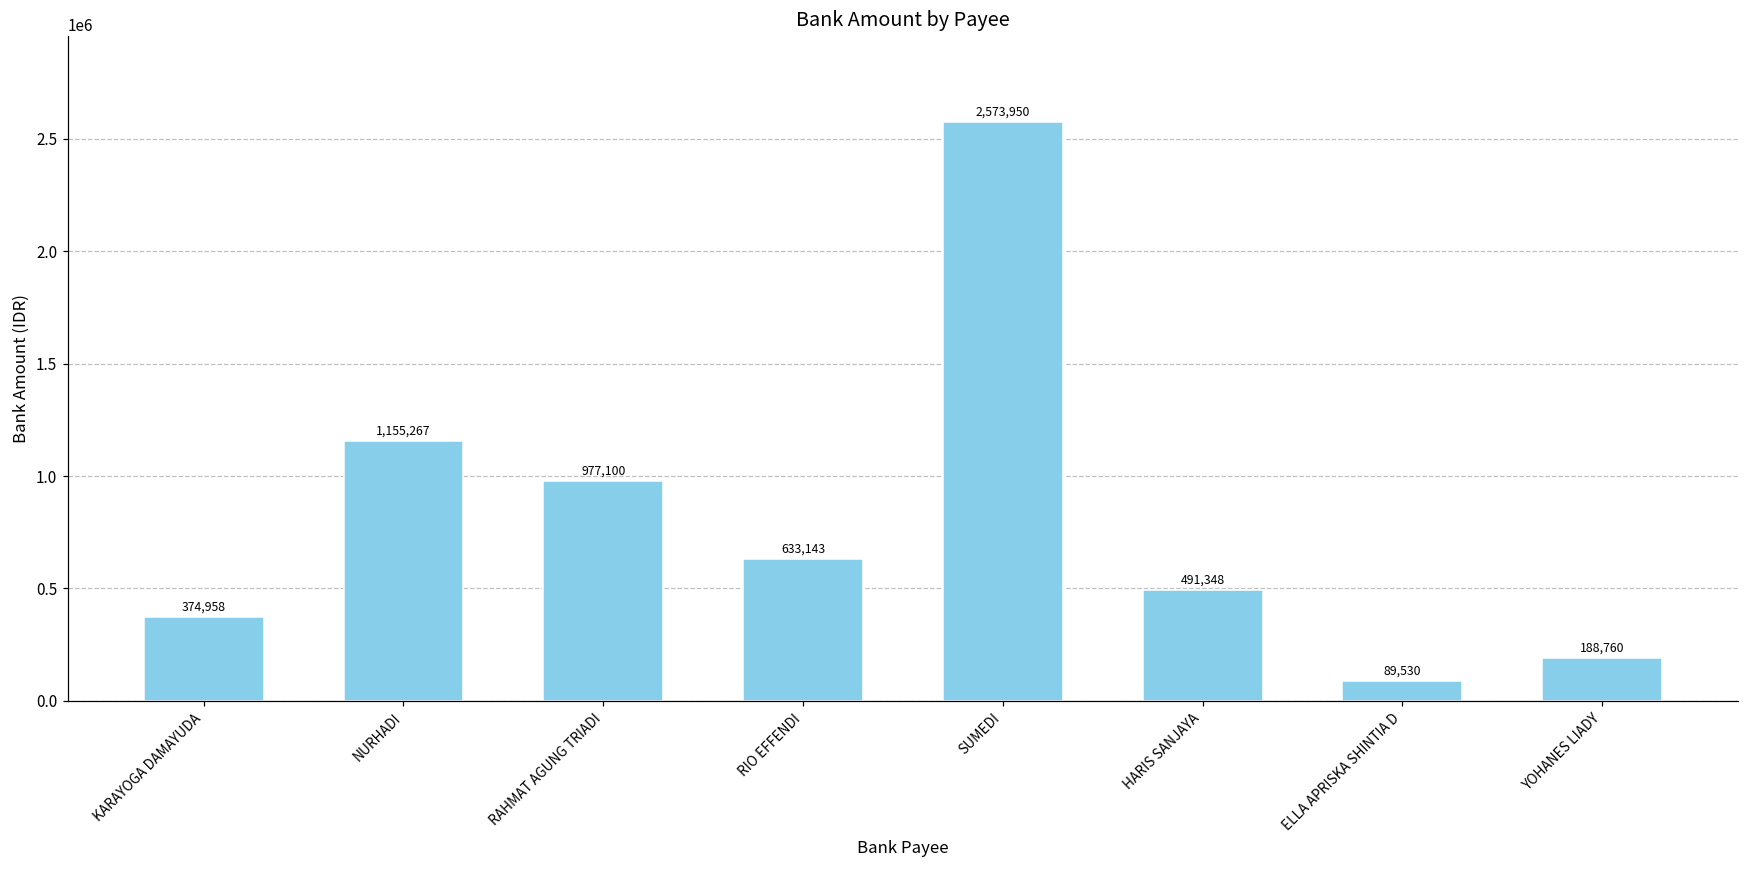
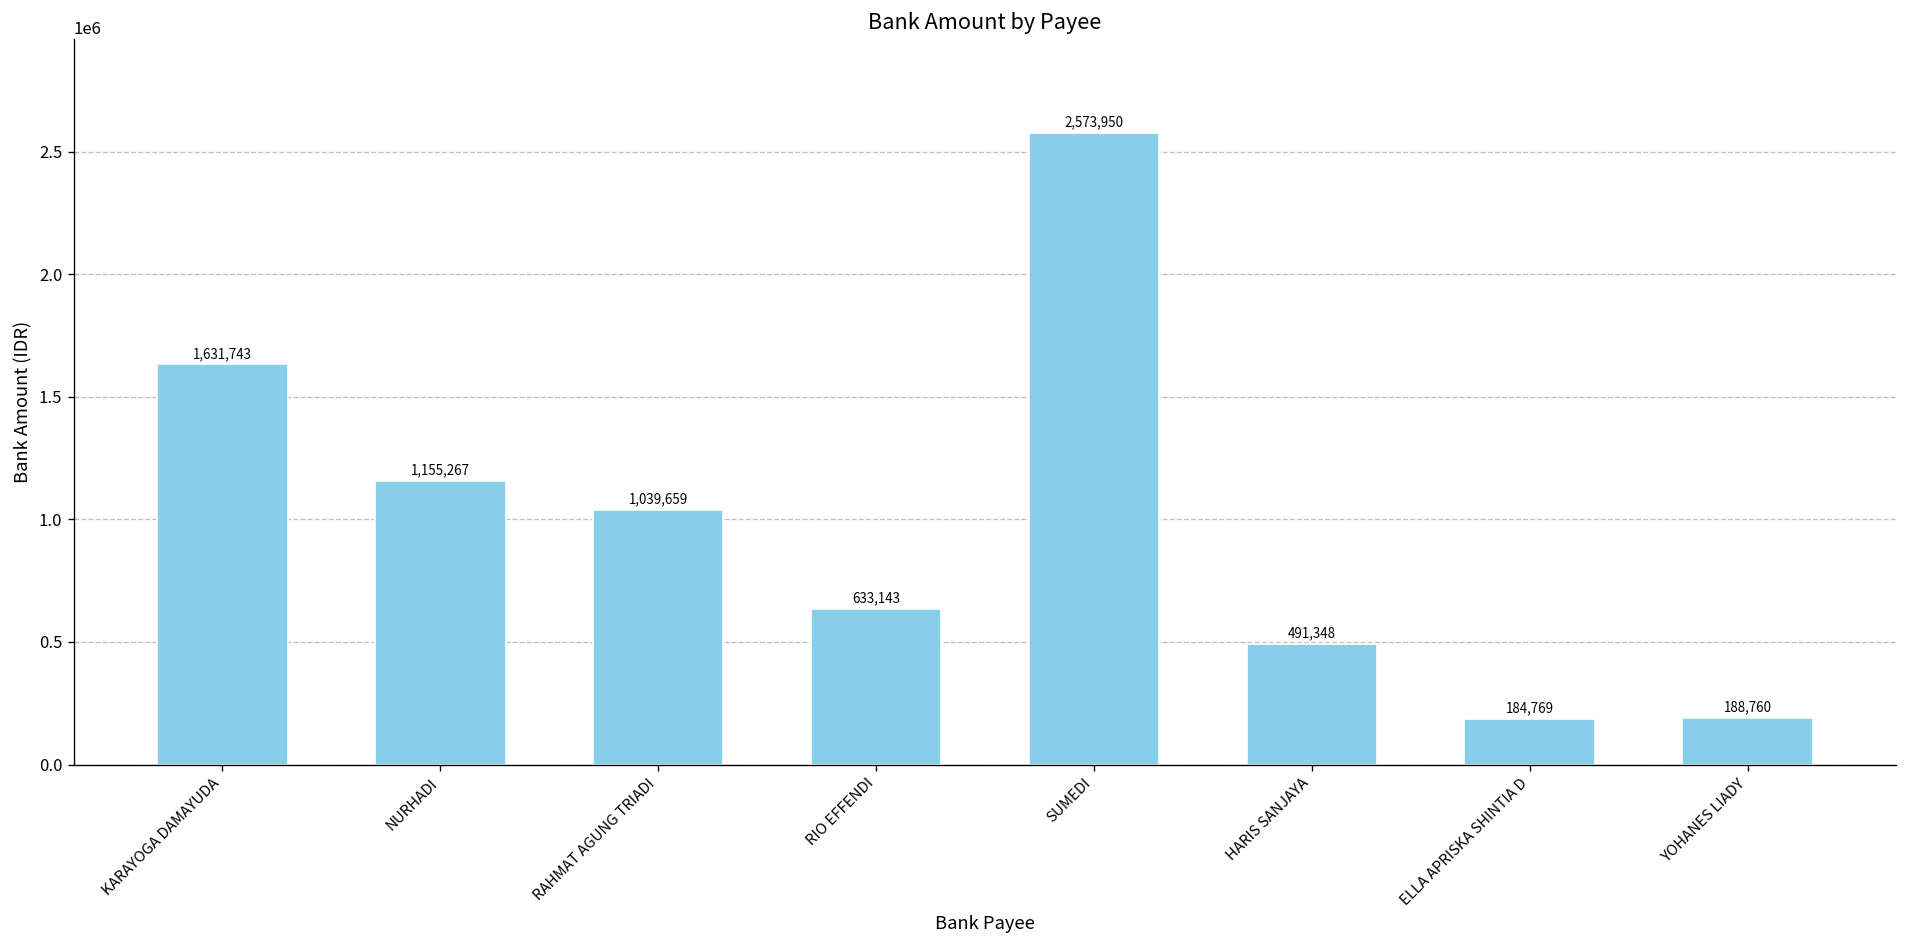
  {
-   "KARAYOGA DAMAYUDA": "374,958",
+   "KARAYOGA DAMAYUDA": "1,631,743",
    "NURHADI": "1,155,267",
-   "RAHMAT AGUNG TRIADI": "977,100",
+   "RAHMAT AGUNG TRIADI": "1,039,659",
    "RIO EFFENDI": "633,143",
    "SUMEDI": "2,573,950",
    "HARIS SANJAYA": "491,348",
-   "ELLA APRISKA SHINTIA D": "89,530",
+   "ELLA APRISKA SHINTIA D": "184,769",
    "YOHANES LIADY": "188,760"
  }
